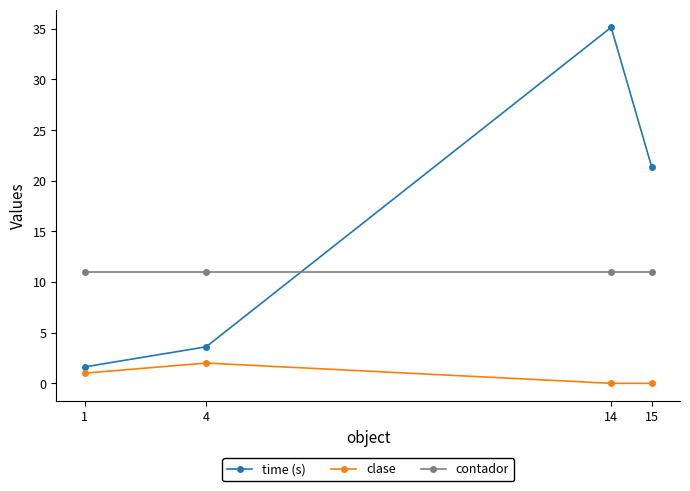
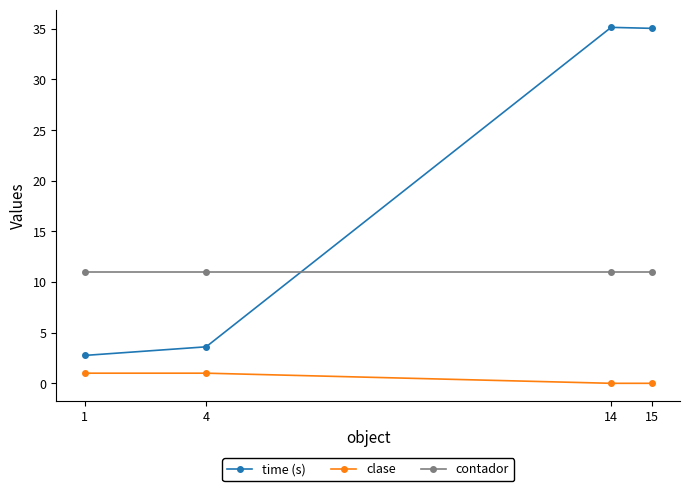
  {
    "time (s)": {
-     "1": 1.6,
+     "1": 2.8,
      "4": 3.6,
      "14": 35.1,
-     "15": 21.4
+     "15": 35.0
    },
    "clase": {
      "1": 1,
-     "4": 2,
+     "4": 1,
      "14": 0,
      "15": 0
    },
    "contador": {
      "1": 11.0,
      "4": 11.0,
      "14": 11.0,
      "15": 11.0
    }
  }
